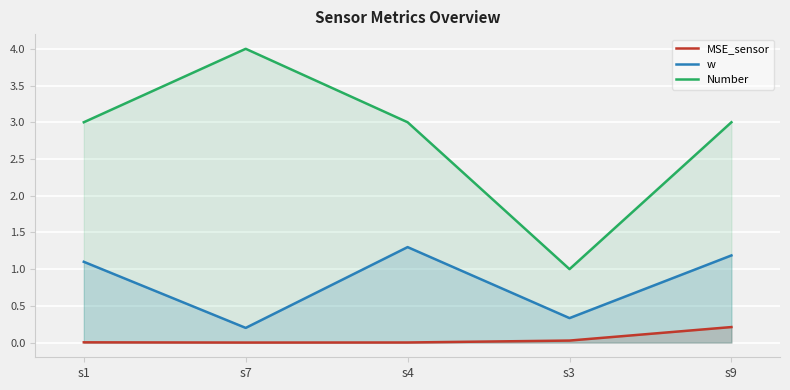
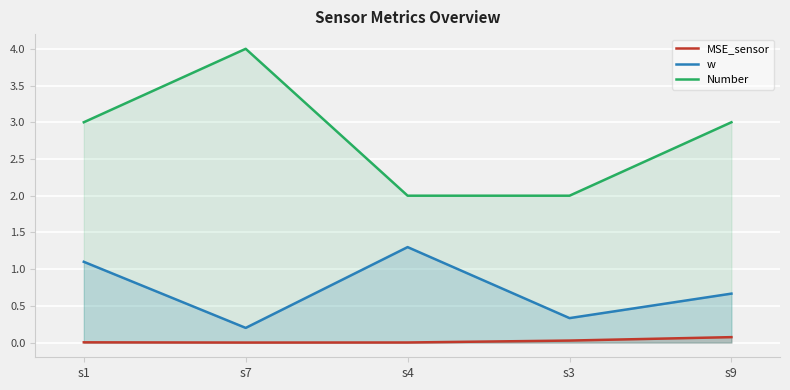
  {
    "MSE_sensor": {
      "s1": 0.0,
      "s7": 0.0,
      "s4": 0.0,
      "s3": 0.0,
-     "s9": 0.2
+     "s9": 0.1
    },
    "w": {
      "s1": 1.1,
      "s7": 0.2,
      "s4": 1.3,
      "s3": 0.3,
-     "s9": 1.2
+     "s9": 0.7
    },
    "Number": {
      "s1": 3,
      "s7": 4,
-     "s4": 3,
-     "s3": 1,
+     "s4": 2,
+     "s3": 2,
      "s9": 3
    }
  }
